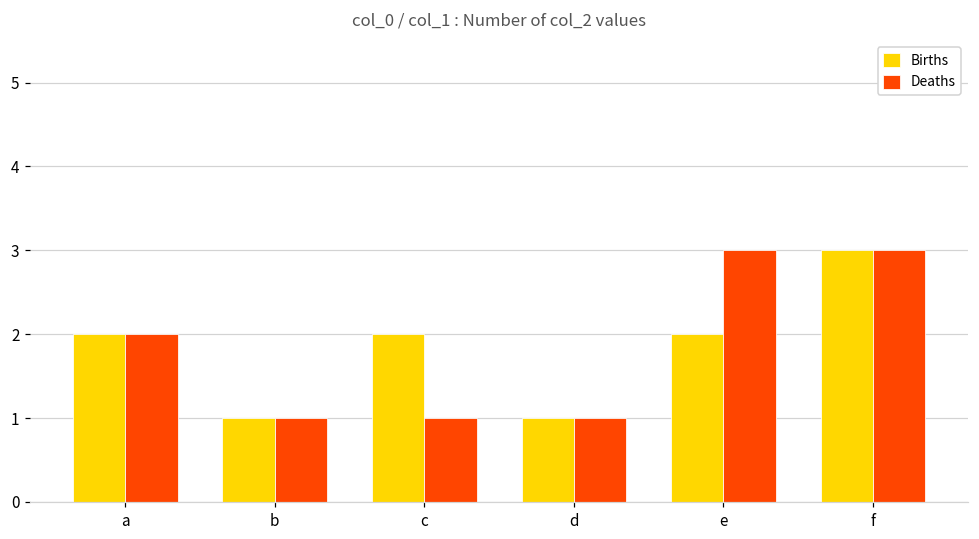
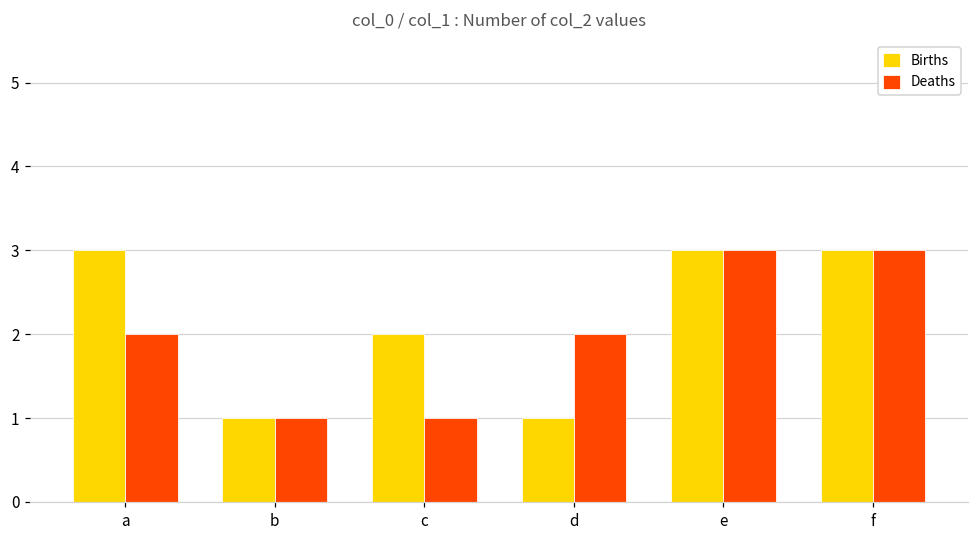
  {
    "Births": {
-     "a": 2,
+     "a": 3,
      "b": 1,
      "c": 2,
      "d": 1,
-     "e": 2,
+     "e": 3,
      "f": 3
    },
    "Deaths": {
      "a": 2,
      "b": 1,
      "c": 1,
-     "d": 1,
+     "d": 2,
      "e": 3,
      "f": 3
    }
  }
